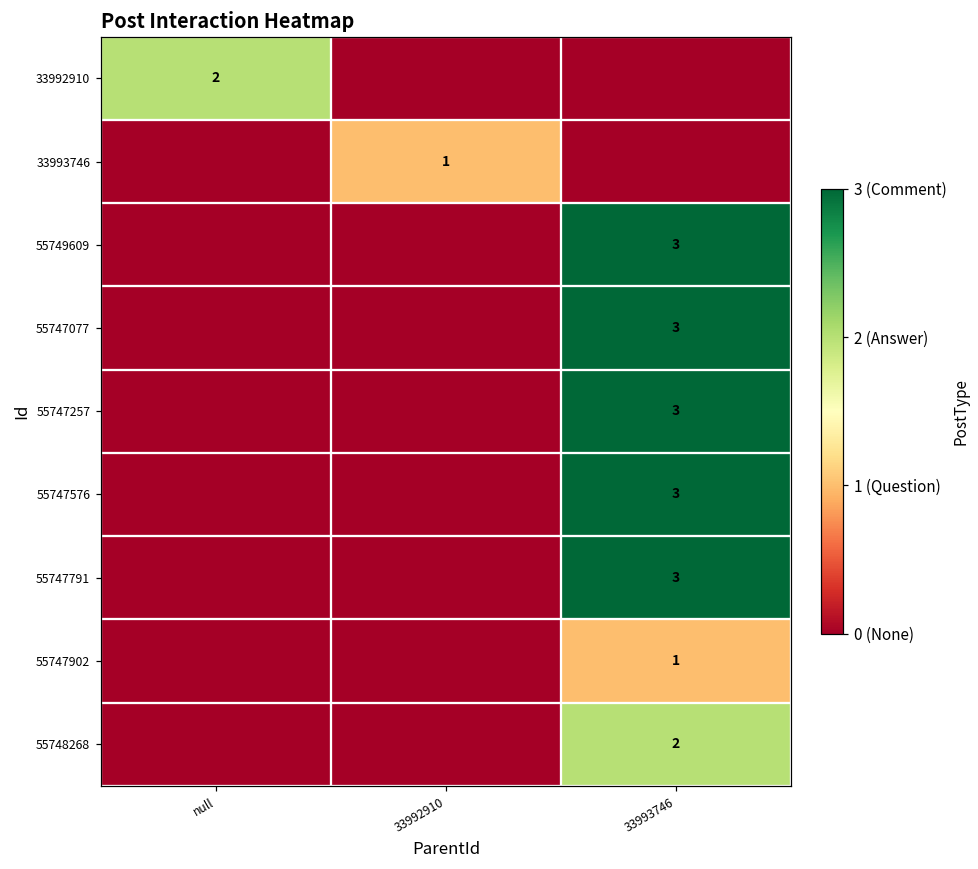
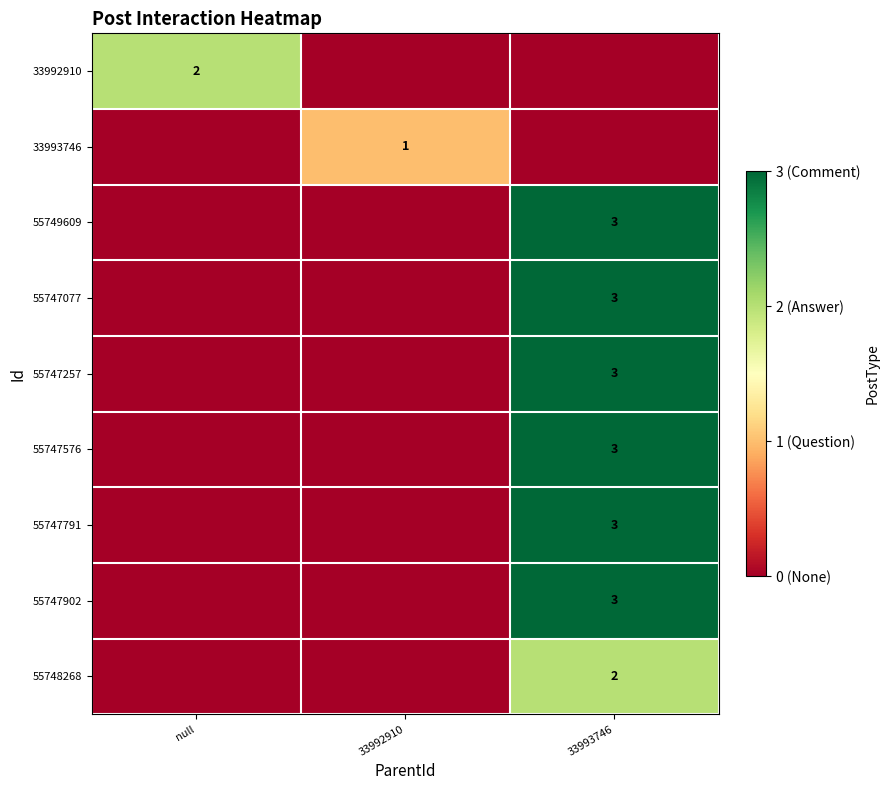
  {
    "33992910": {
      "null": 2
    },
    "33993746": {
      "33992910": 1
    },
    "55749609": {
      "33993746": 3
    },
    "55747077": {
      "33993746": 3
    },
    "55747257": {
      "33993746": 3
    },
    "55747576": {
      "33993746": 3
    },
    "55747791": {
      "33993746": 3
    },
    "55747902": {
-     "33993746": 1
+     "33993746": 3
    },
    "55748268": {
      "33993746": 2
    }
  }
